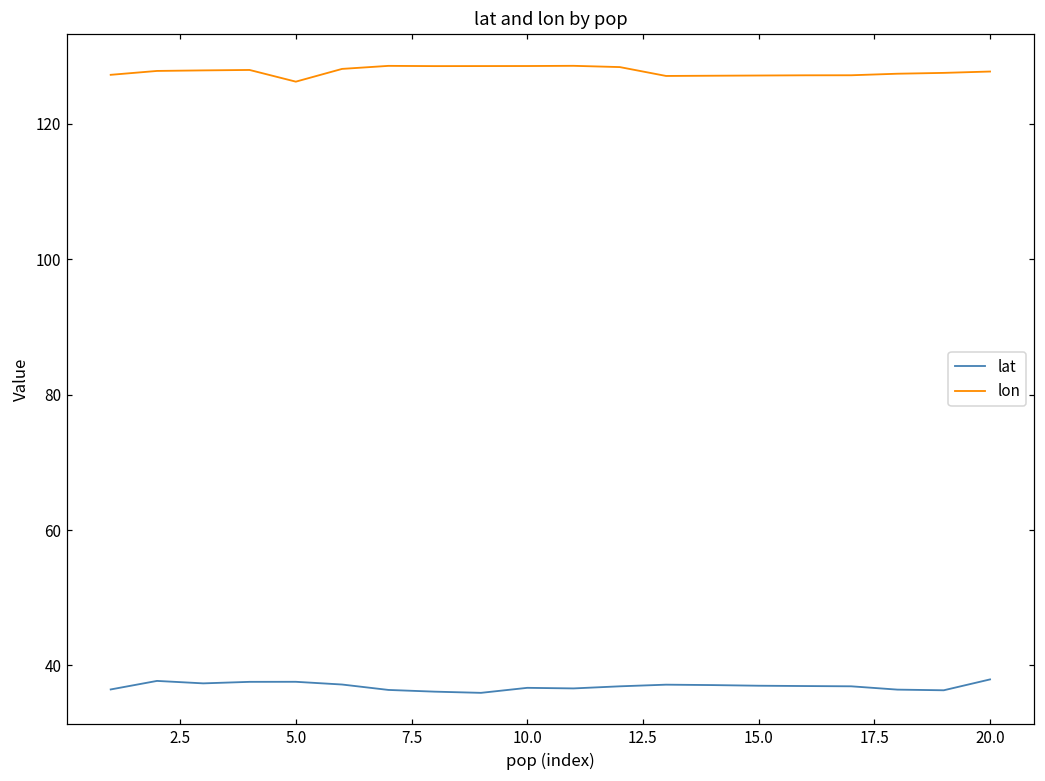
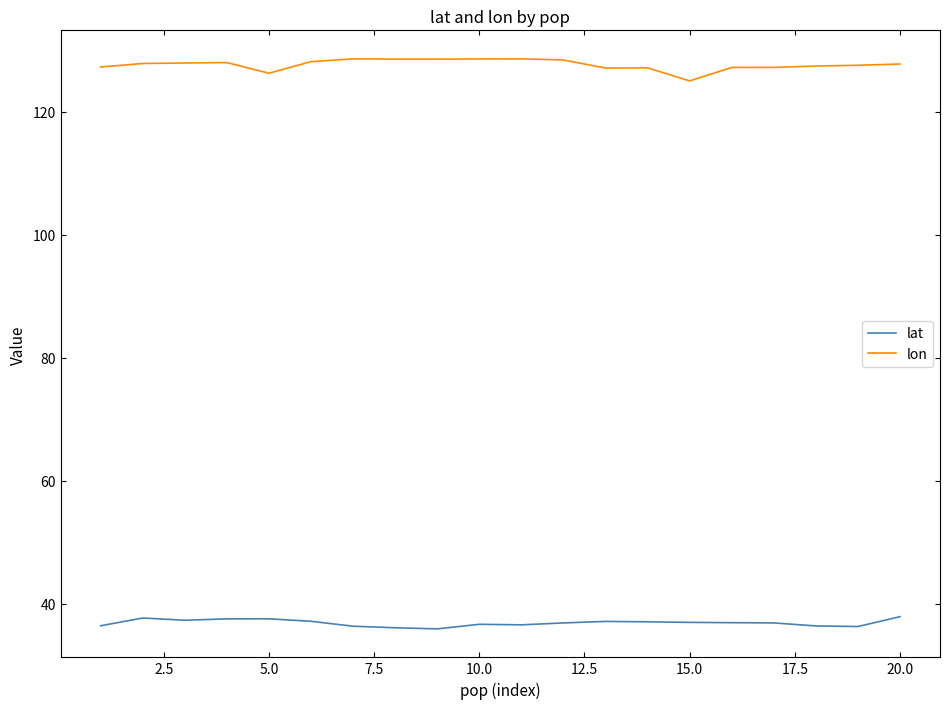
  {
    "lat": {
      "5.0": 38,
      "10.0": 37,
      "15.0": 37,
      "20.0": 38
    },
    "lon": {
      "5.0": 126,
      "10.0": 129,
-     "15.0": 127,
+     "15.0": 125,
      "20.0": 128
    }
  }
